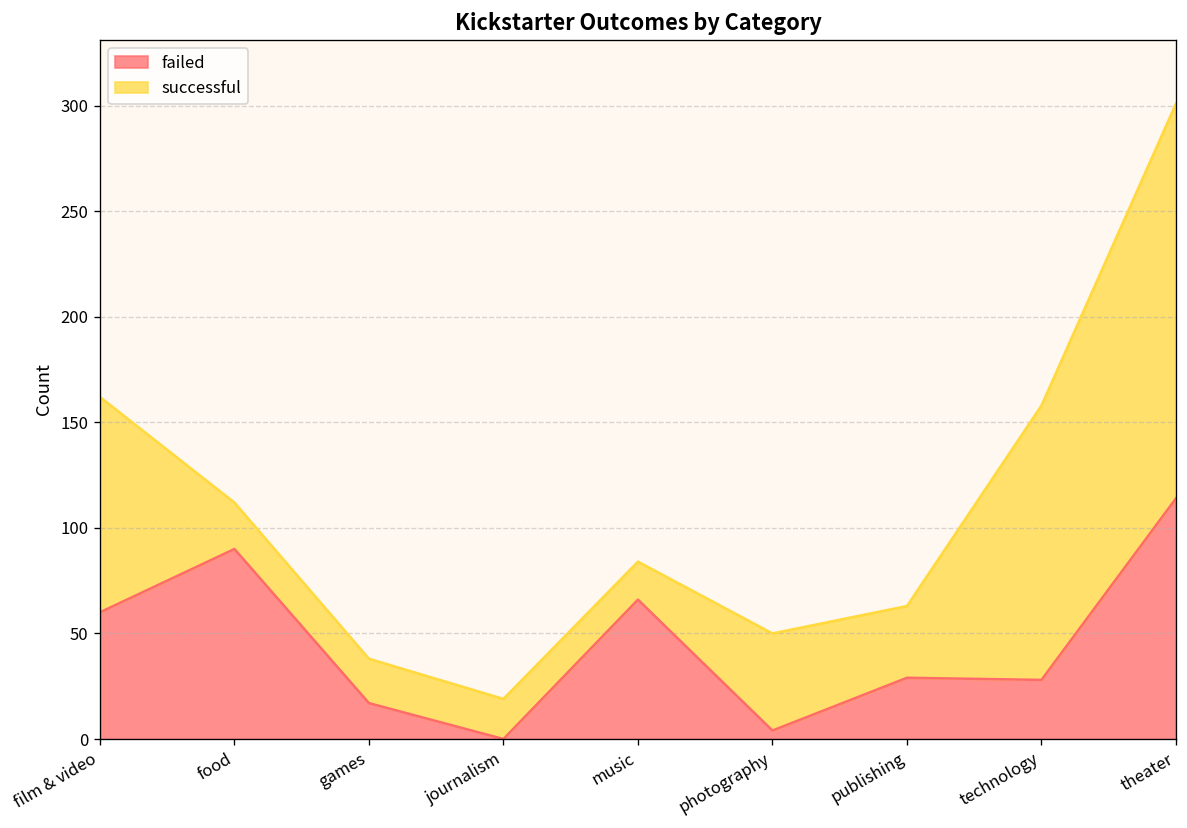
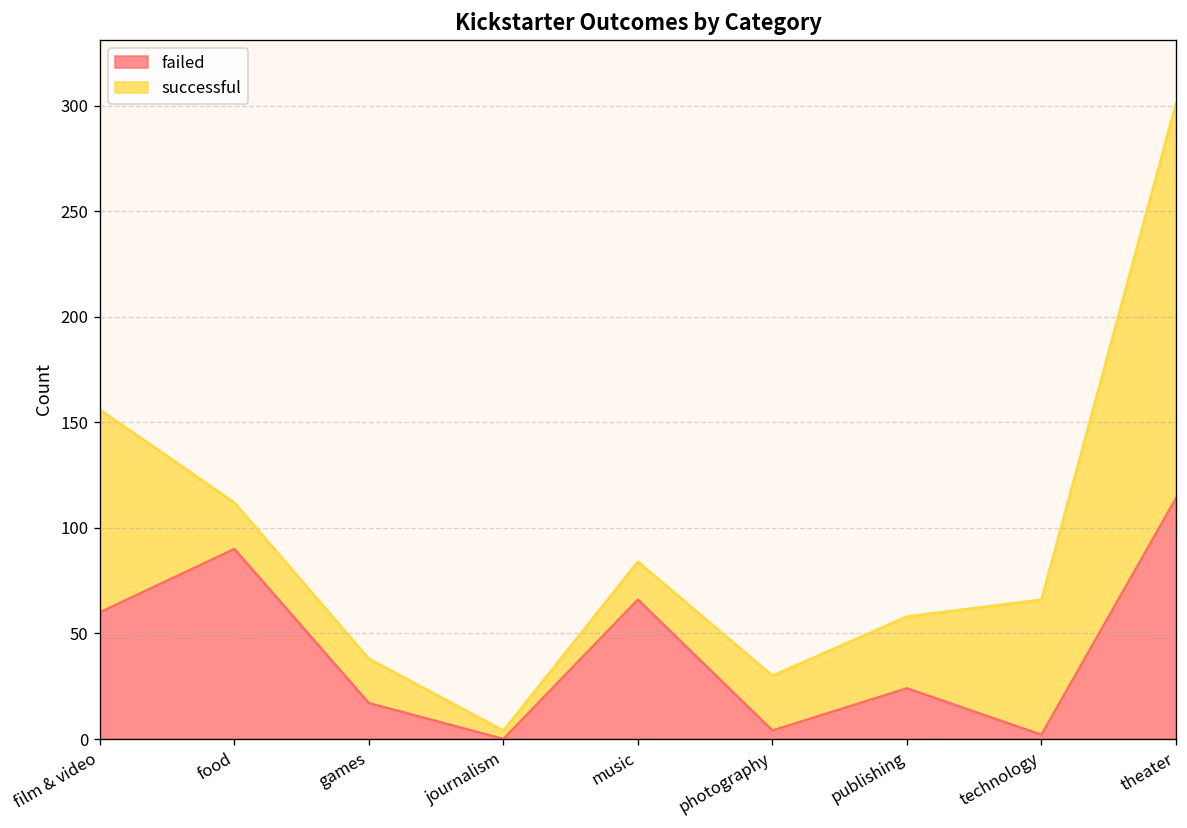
  {
    "failed": {
      "film & video": 60,
      "food": 90,
      "games": 17,
      "journalism": 0,
      "music": 66,
      "photography": 4,
-     "publishing": 29,
-     "technology": 28,
+     "publishing": 24,
+     "technology": 2,
      "theater": 114
    },
    "successful": {
-     "film & video": 102,
+     "film & video": 96,
      "food": 22,
      "games": 21,
-     "journalism": 19,
+     "journalism": 4,
      "music": 18,
-     "photography": 46,
+     "photography": 26,
      "publishing": 34,
-     "technology": 130,
+     "technology": 64,
      "theater": 187
    }
  }
